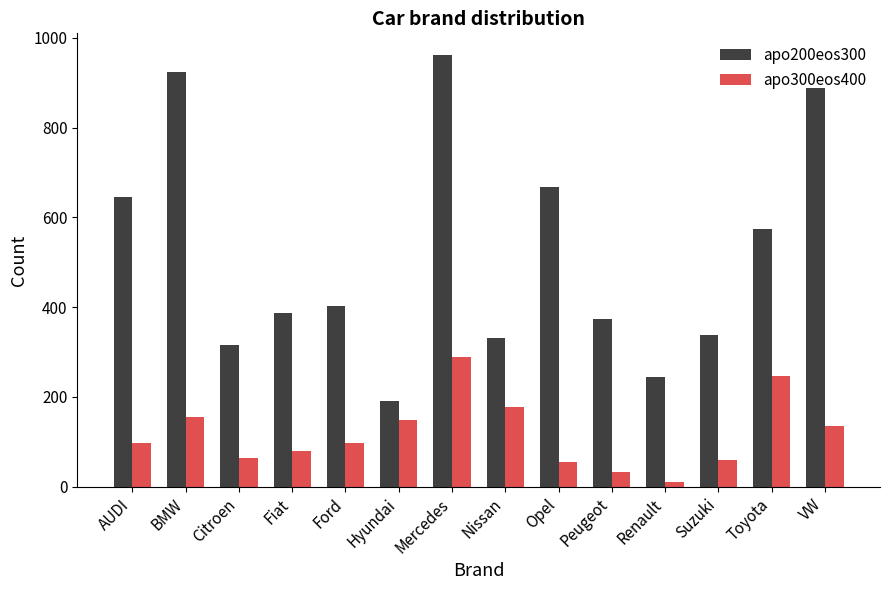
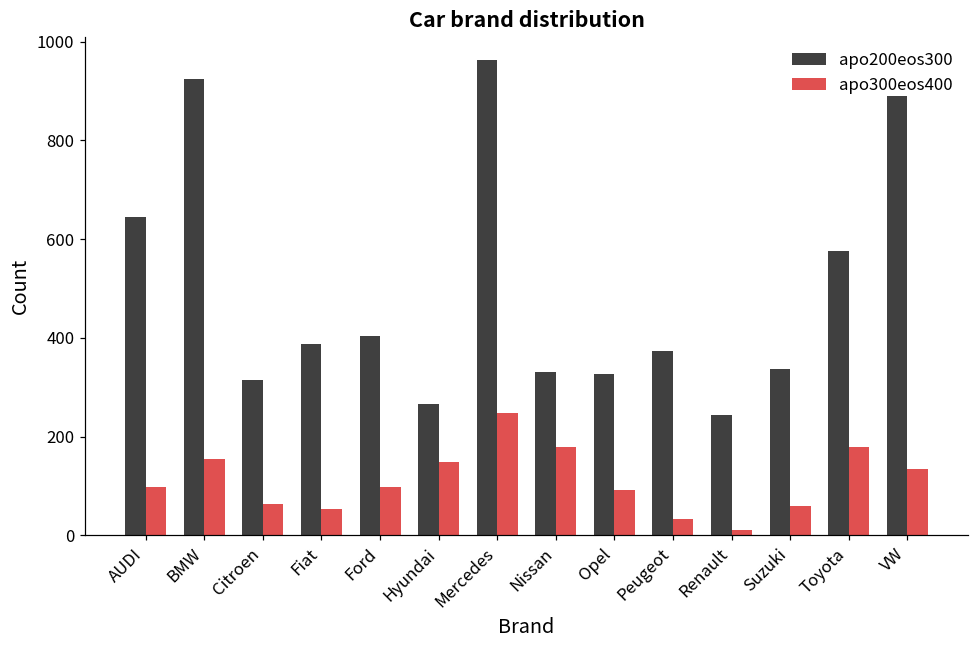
  {
    "apo200eos300": {
      "AUDI": 650,
      "BMW": 930,
      "Citroen": 320,
      "Fiat": 390,
      "Ford": 400,
-     "Hyundai": 190,
+     "Hyundai": 270,
      "Mercedes": 960,
      "Nissan": 330,
-     "Opel": 670,
+     "Opel": 330,
      "Peugeot": 370,
      "Renault": 240,
      "Suzuki": 340,
      "Toyota": 580,
      "VW": 890
    },
    "apo300eos400": {
      "AUDI": 100,
      "BMW": 160,
      "Citroen": 60,
-     "Fiat": 80,
+     "Fiat": 50,
      "Ford": 100,
      "Hyundai": 150,
-     "Mercedes": 290,
+     "Mercedes": 250,
      "Nissan": 180,
-     "Opel": 50,
+     "Opel": 90,
      "Peugeot": 30,
      "Renault": 10,
      "Suzuki": 60,
-     "Toyota": 250,
+     "Toyota": 180,
      "VW": 140
    }
  }
